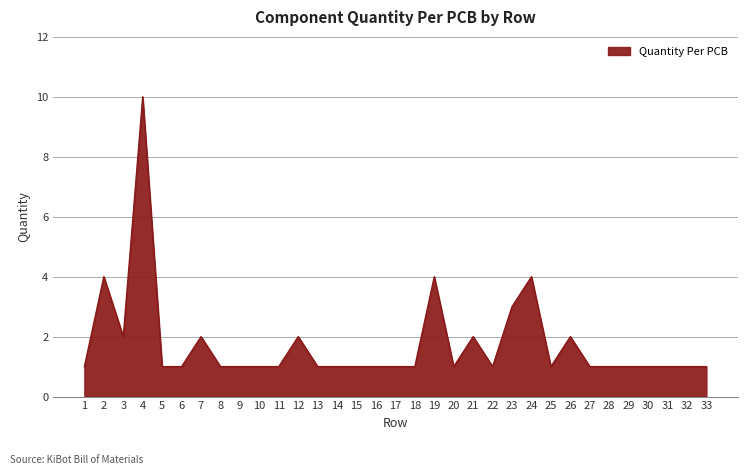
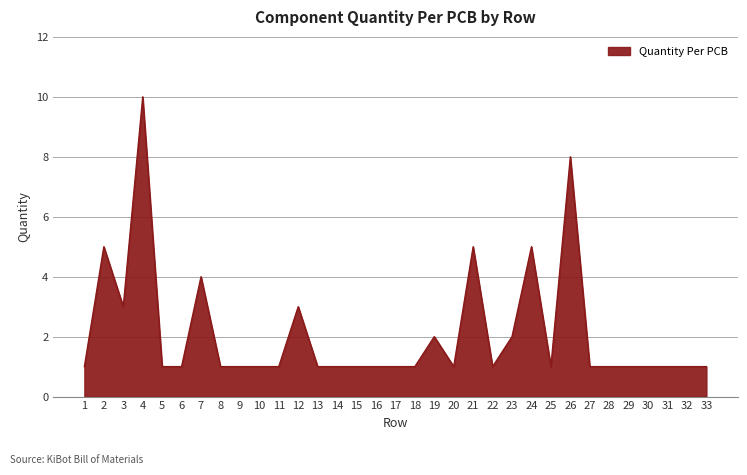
  {
    "1": 1,
-   "2": 4,
-   "3": 2,
+   "2": 5,
+   "3": 3,
    "4": 10,
    "5": 1,
    "6": 1,
-   "7": 2,
+   "7": 4,
    "8": 1,
    "9": 1,
    "10": 1,
    "11": 1,
-   "12": 2,
+   "12": 3,
    "13": 1,
    "14": 1,
    "15": 1,
    "16": 1,
    "17": 1,
    "18": 1,
-   "19": 4,
+   "19": 2,
    "20": 1,
-   "21": 2,
+   "21": 5,
    "22": 1,
-   "23": 3,
-   "24": 4,
+   "23": 2,
+   "24": 5,
    "25": 1,
-   "26": 2,
+   "26": 8,
    "27": 1,
    "28": 1,
    "29": 1,
    "30": 1,
    "31": 1,
    "32": 1,
    "33": 1
  }
